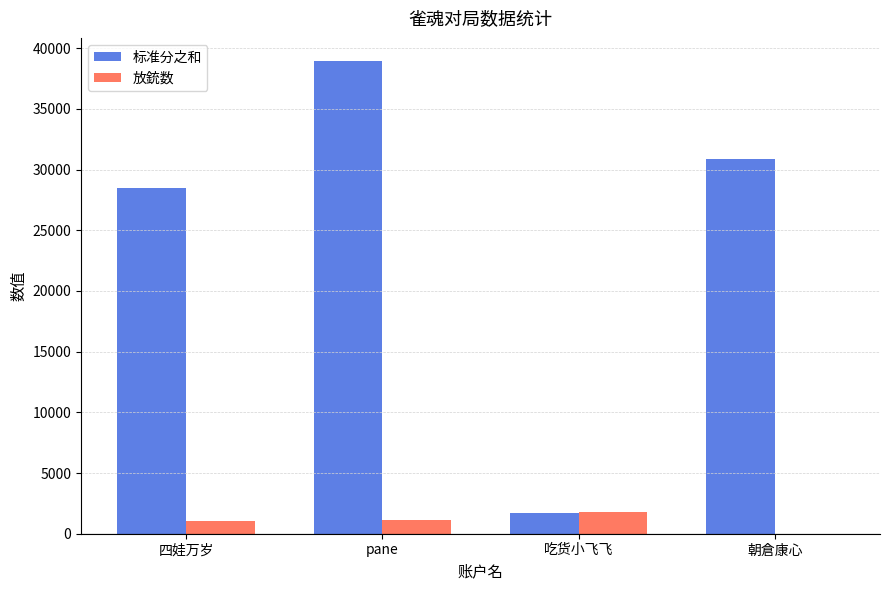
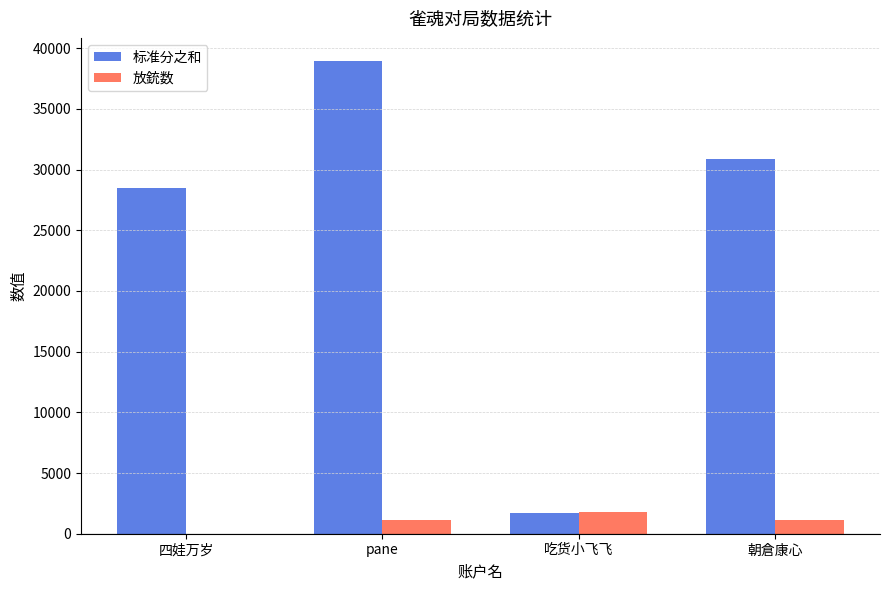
  {
    "标准分之和": {
      "四娃万岁": 28500,
      "pane": 38900,
      "吃货小飞飞": 1700,
      "朝倉康心": 30900
    },
    "放銃数": {
-     "四娃万岁": 1000,
+     "四娃万岁": 0,
      "pane": 1200,
      "吃货小飞飞": 1800,
-     "朝倉康心": 0
+     "朝倉康心": 1100
    }
  }
